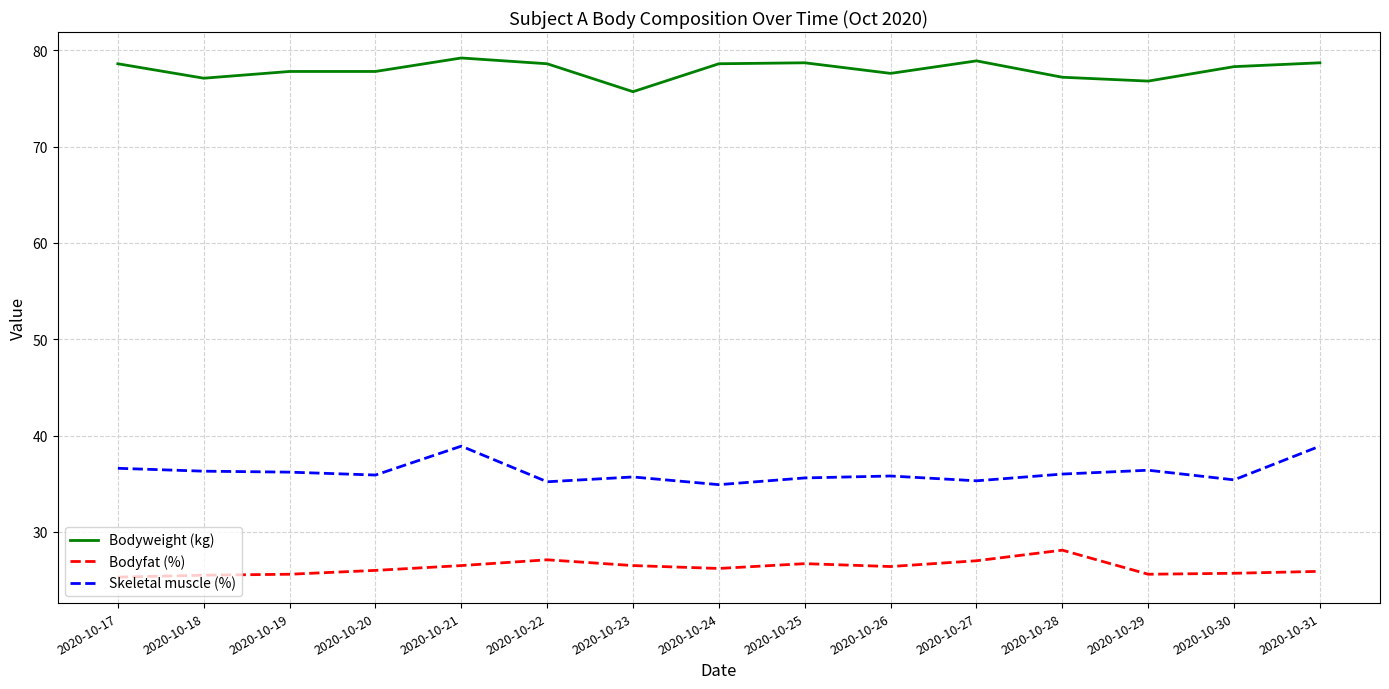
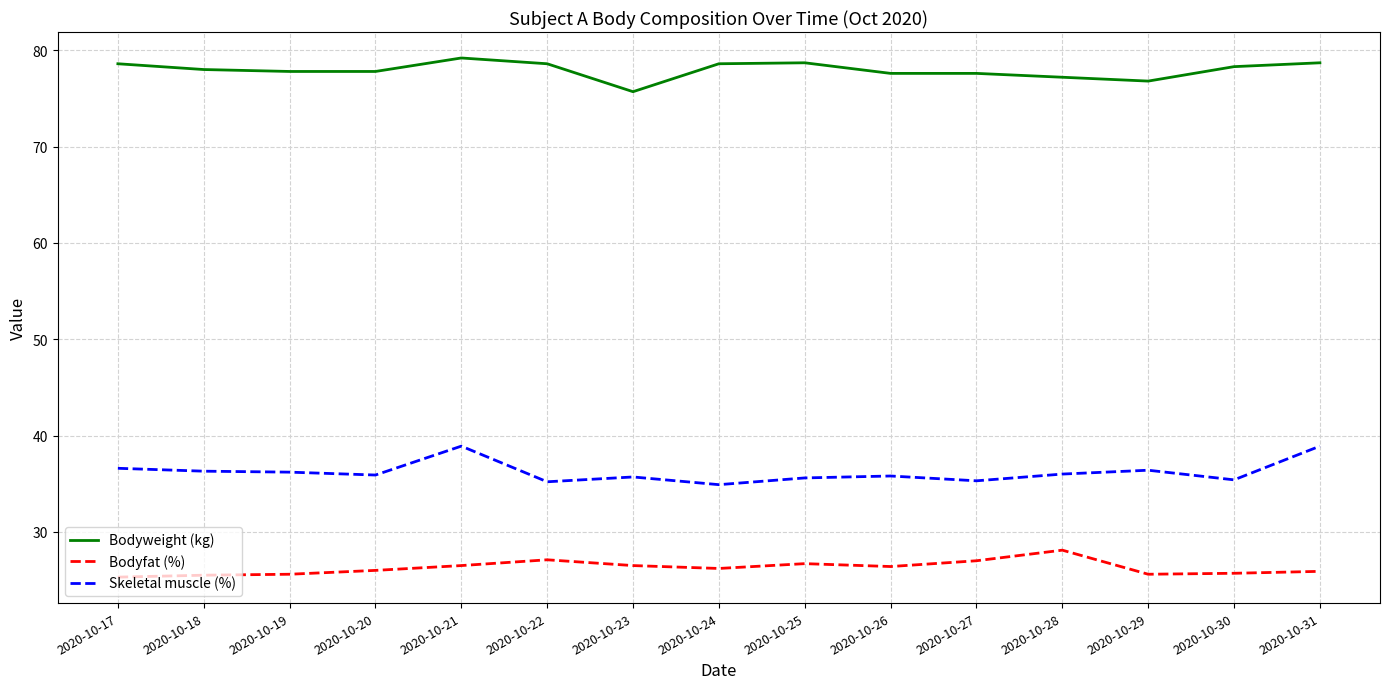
  {
    "Bodyweight (kg)": {
      "2020-10-17": 79,
-     "2020-10-18": 77,
+     "2020-10-18": 78,
      "2020-10-19": 78,
      "2020-10-20": 78,
      "2020-10-21": 79,
      "2020-10-22": 79,
      "2020-10-23": 76,
      "2020-10-24": 79,
      "2020-10-25": 79,
      "2020-10-26": 78,
-     "2020-10-27": 79,
+     "2020-10-27": 78,
      "2020-10-28": 77,
      "2020-10-29": 77,
      "2020-10-30": 78,
      "2020-10-31": 79
    },
    "Bodyfat (%)": {
      "2020-10-19": 26,
      "2020-10-20": 26,
      "2020-10-21": 27,
      "2020-10-22": 27,
      "2020-10-23": 27,
      "2020-10-24": 26,
      "2020-10-25": 27,
      "2020-10-26": 26,
      "2020-10-27": 27,
      "2020-10-28": 28,
      "2020-10-29": 26,
      "2020-10-30": 26,
      "2020-10-31": 26
    },
    "Skeletal muscle (%)": {
      "2020-10-17": 37,
      "2020-10-18": 36,
      "2020-10-19": 36,
      "2020-10-20": 36,
      "2020-10-21": 39,
      "2020-10-22": 35,
      "2020-10-23": 36,
      "2020-10-24": 35,
      "2020-10-25": 36,
      "2020-10-26": 36,
      "2020-10-27": 35,
      "2020-10-28": 36,
      "2020-10-29": 36,
      "2020-10-30": 35,
      "2020-10-31": 39
    }
  }
